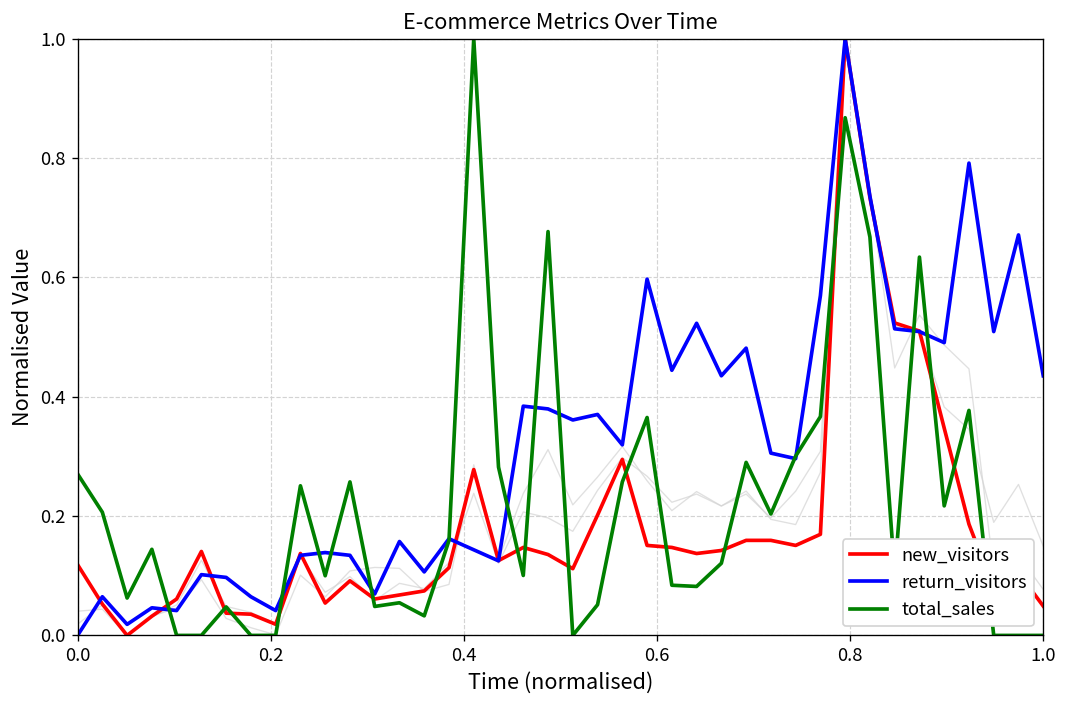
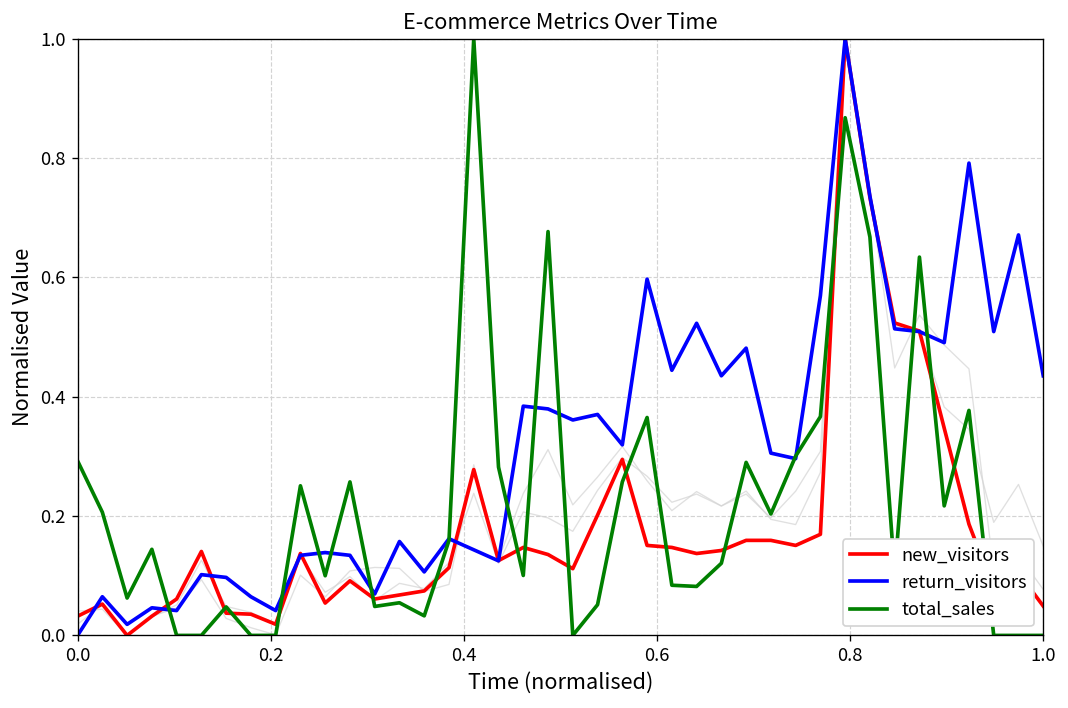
  {
    "new_visitors": {
-     "0.0": 0.12,
+     "0.0": 0.03,
      "1.0": 0.05
    },
    "return_visitors": {
      "0.0": 0.00,
      "1.0": 0.44
    },
    "total_sales": {
-     "0.0": 0.27,
+     "0.0": 0.29,
      "1.0": 0.00
    }
  }
